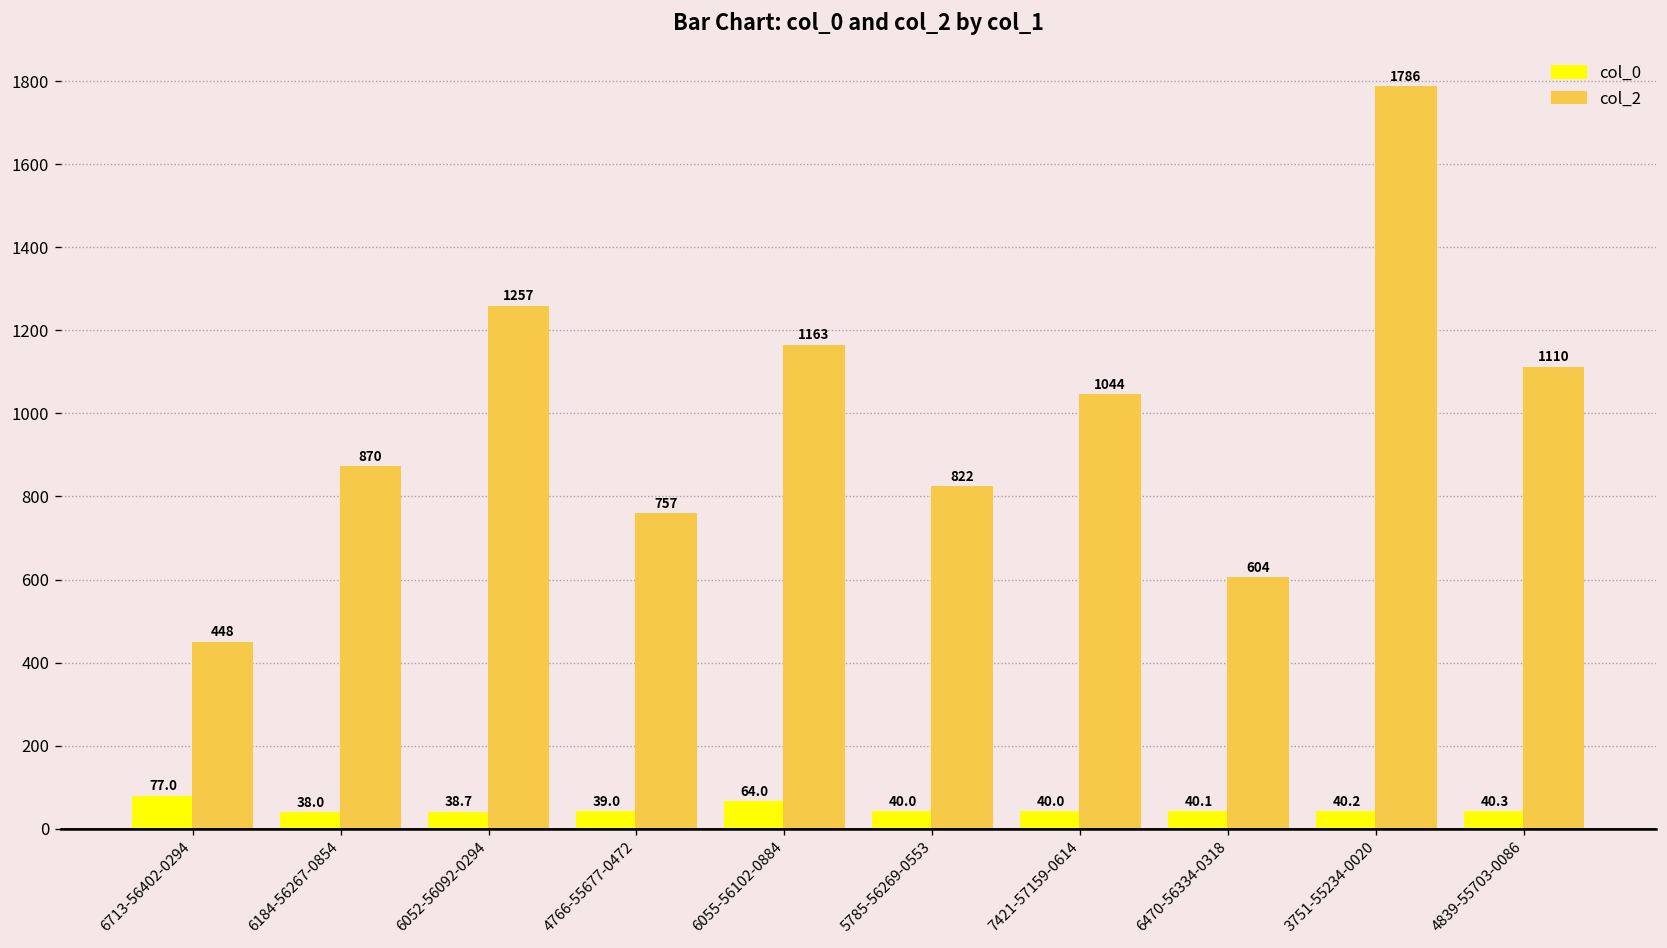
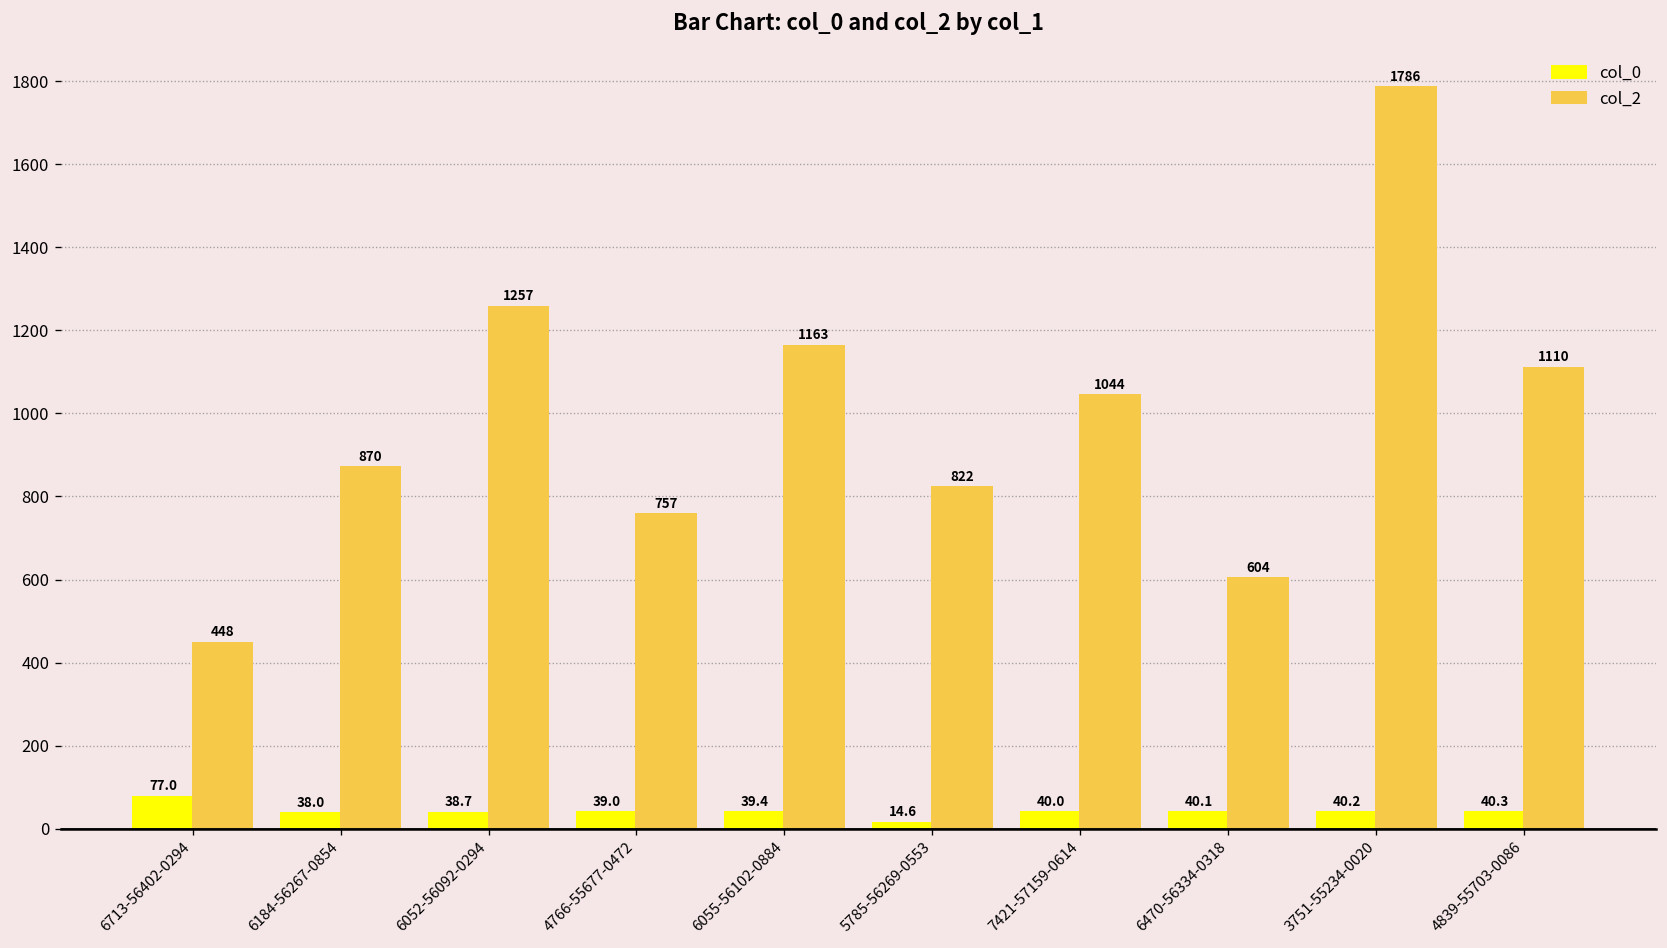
  {
    "col_0": {
      "6713-56402-0294": 77.0,
      "6184-56267-0854": 38.0,
      "6052-56092-0294": 38.7,
      "4766-55677-0472": 39.0,
-     "6055-56102-0884": 64.0,
-     "5785-56269-0553": 40.0,
+     "6055-56102-0884": 39.4,
+     "5785-56269-0553": 14.6,
      "7421-57159-0614": 40.0,
      "6470-56334-0318": 40.1,
      "3751-55234-0020": 40.2,
      "4839-55703-0086": 40.3
    },
    "col_2": {
      "6713-56402-0294": 448,
      "6184-56267-0854": 870,
      "6052-56092-0294": 1257,
      "4766-55677-0472": 757,
      "6055-56102-0884": 1163,
      "5785-56269-0553": 822,
      "7421-57159-0614": 1044,
      "6470-56334-0318": 604,
      "3751-55234-0020": 1786,
      "4839-55703-0086": 1110
    }
  }
